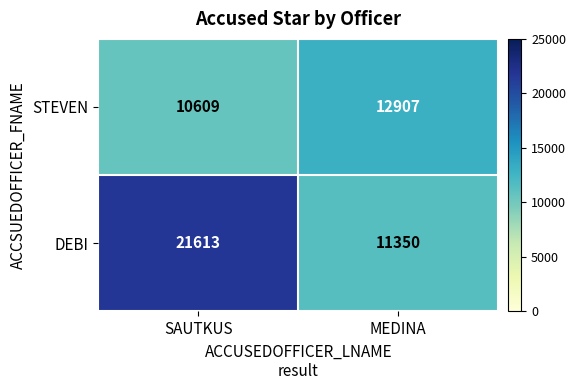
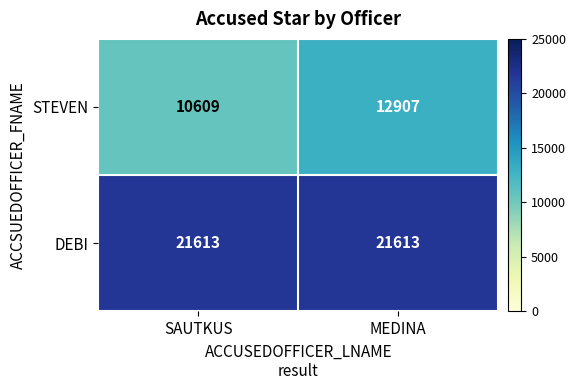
  {
    "STEVEN": {
      "SAUTKUS": 10609,
      "MEDINA": 12907
    },
    "DEBI": {
      "SAUTKUS": 21613,
-     "MEDINA": 11350
+     "MEDINA": 21613
    }
  }
